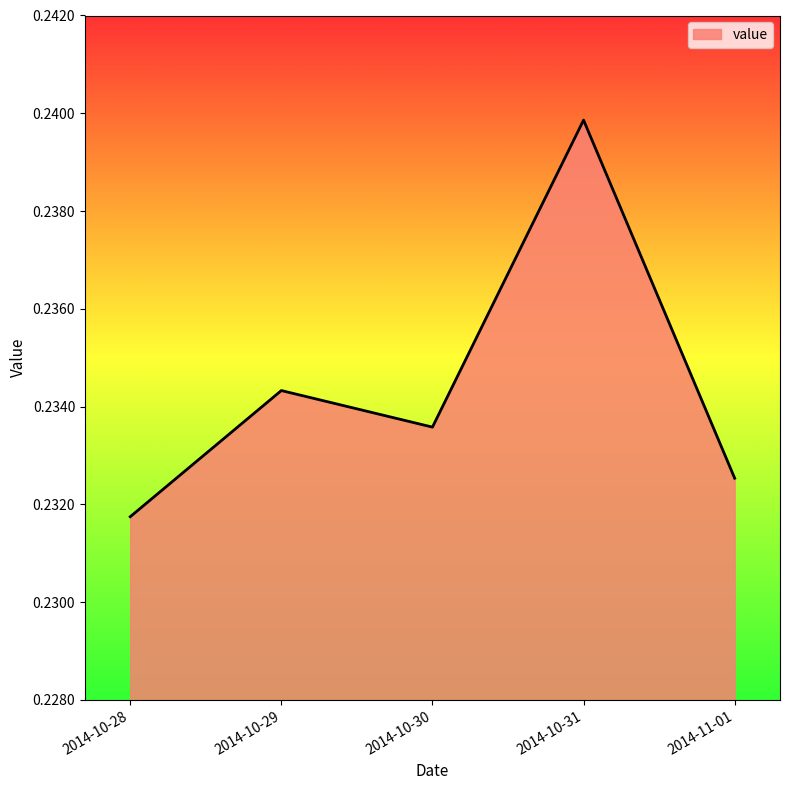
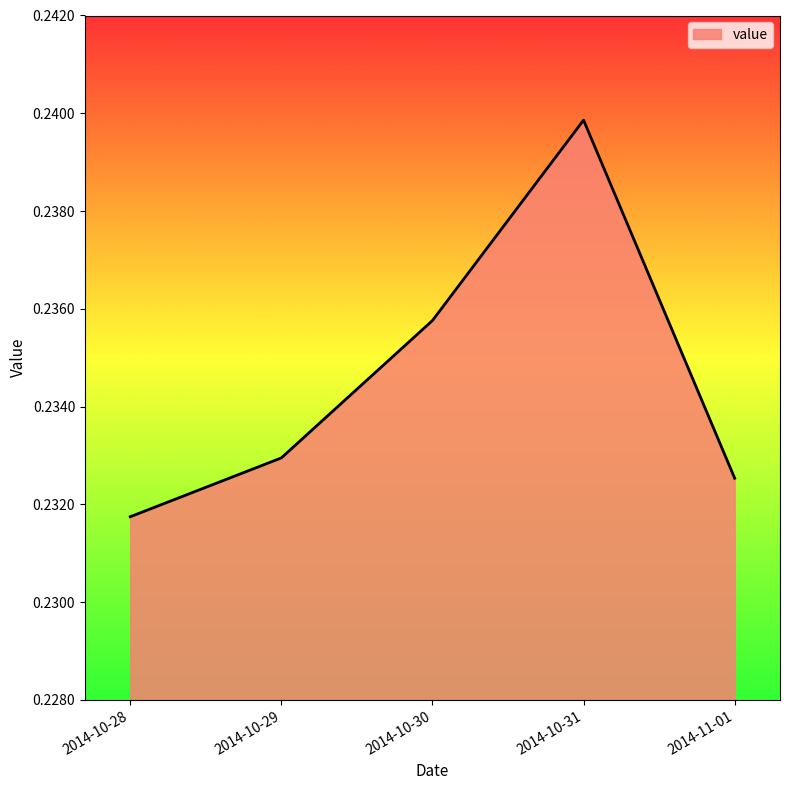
  {
    "2014-10-28": 0.2317,
-   "2014-10-29": 0.2343,
-   "2014-10-30": 0.2336,
+   "2014-10-29": 0.2330,
+   "2014-10-30": 0.2358,
    "2014-10-31": 0.2399,
    "2014-11-01": 0.2325
  }
